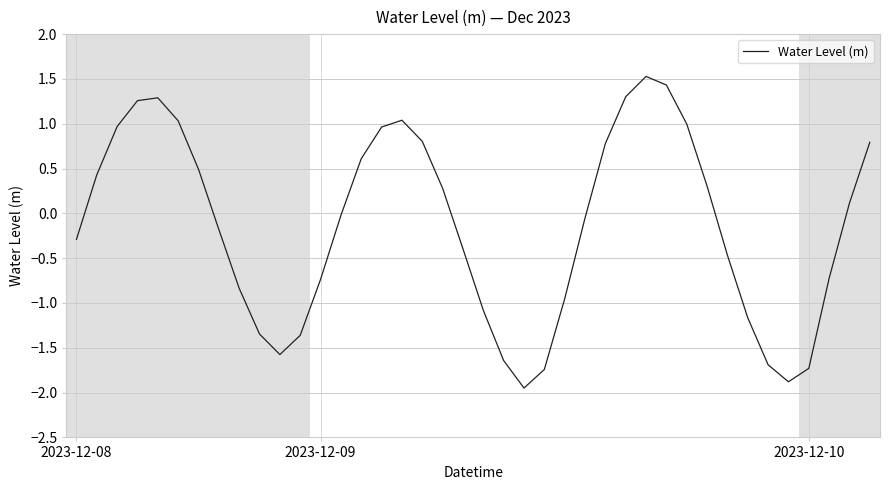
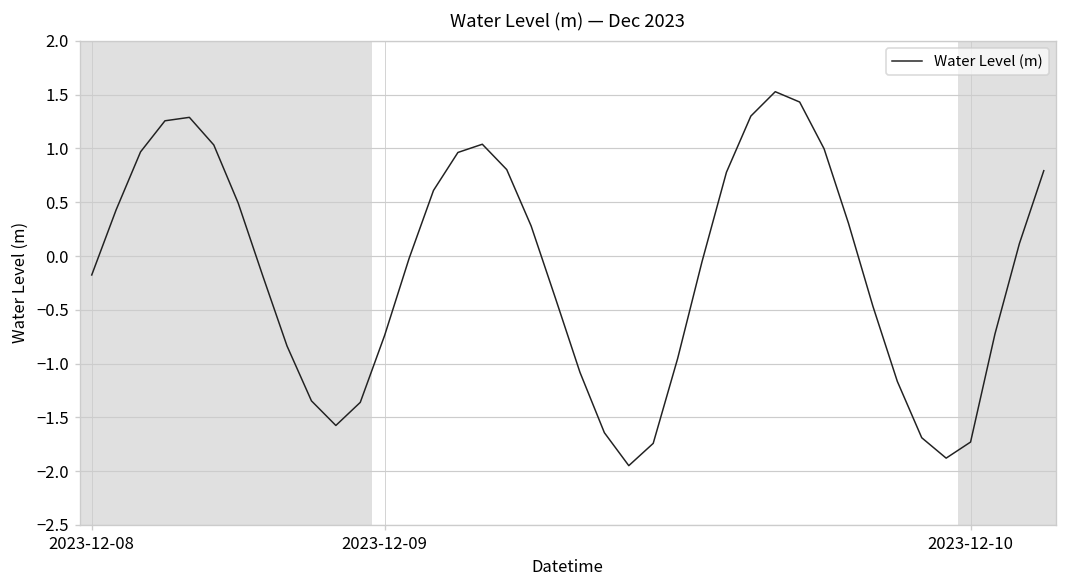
  {
-   "2023-12-08": -0.3,
+   "2023-12-08": -0.2,
    "2023-12-09": -0.7,
    "2023-12-10": -1.7
  }
